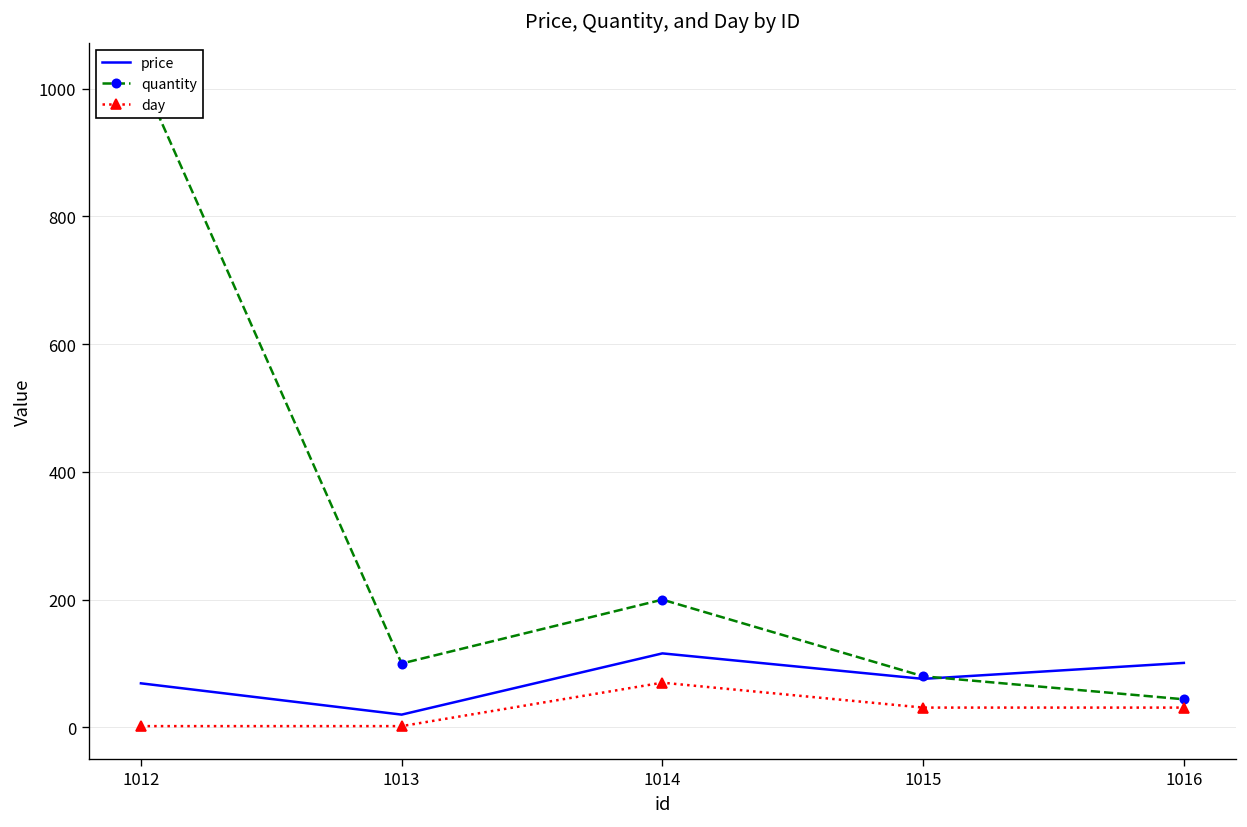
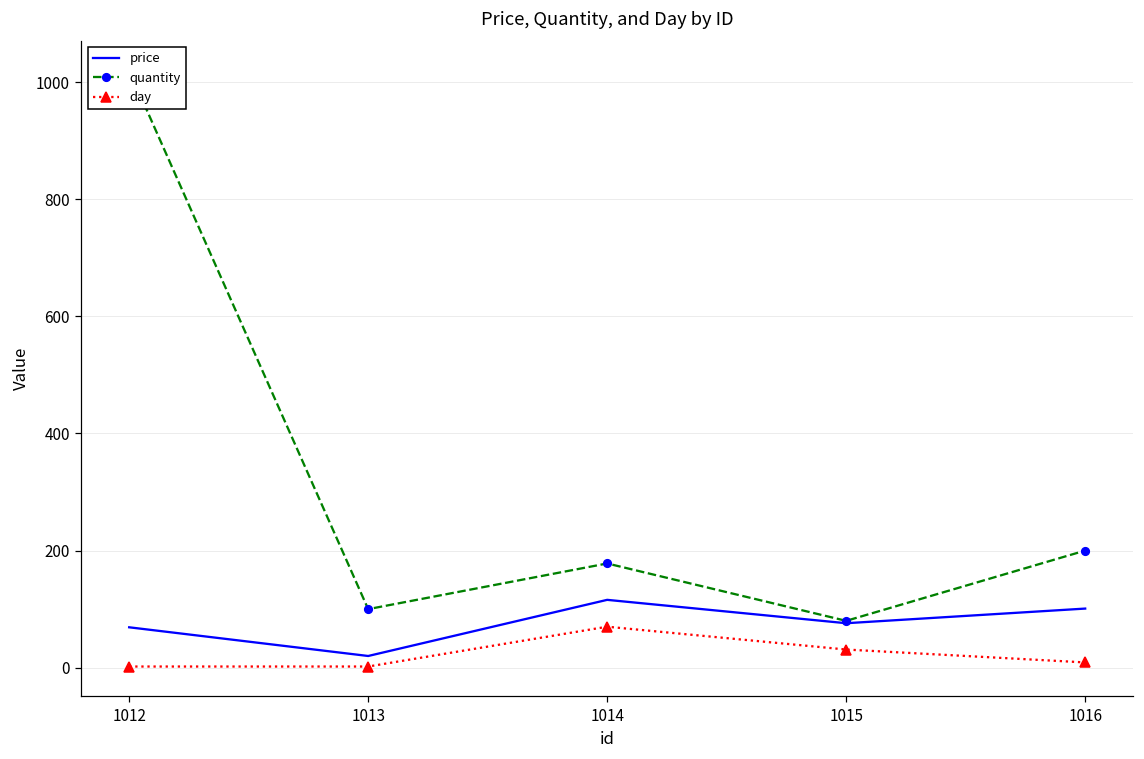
  {
    "price": {
      "1012": 70,
      "1013": 20,
      "1014": 120,
      "1016": 100
    },
    "quantity": {
      "1013": 100,
-     "1014": 200,
-     "1016": 40
+     "1014": 180,
+     "1016": 200
    },
    "day": {
      "1012": 0,
      "1013": 0,
      "1014": 70,
      "1015": 30,
-     "1016": 30
+     "1016": 10
    }
  }
